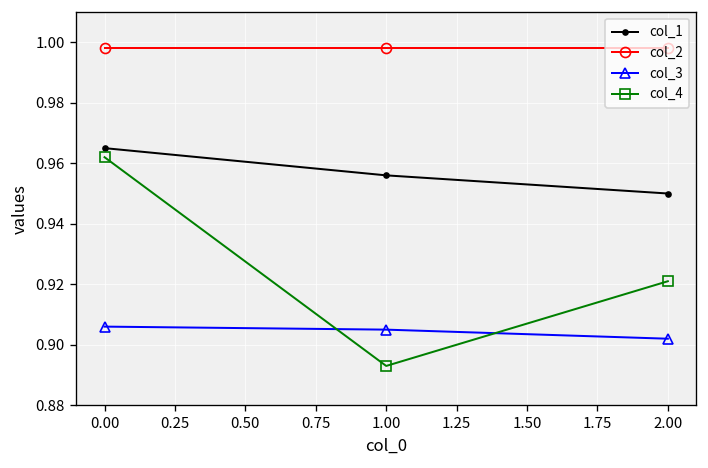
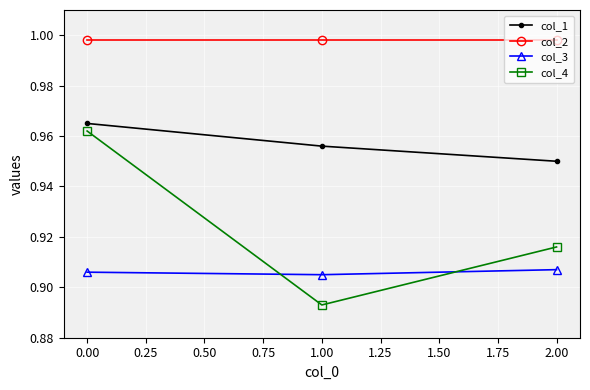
  {
    "col_1": {
      "0.00": 0.965,
      "1.00": 0.956,
      "2.00": 0.950
    },
    "col_2": {
      "0.00": 0.998,
      "1.00": 0.998
    },
    "col_3": {
      "0.00": 0.906,
      "1.00": 0.905,
-     "2.00": 0.902
+     "2.00": 0.907
    },
    "col_4": {
      "0.00": 0.962,
      "1.00": 0.893,
-     "2.00": 0.921
+     "2.00": 0.916
    }
  }
